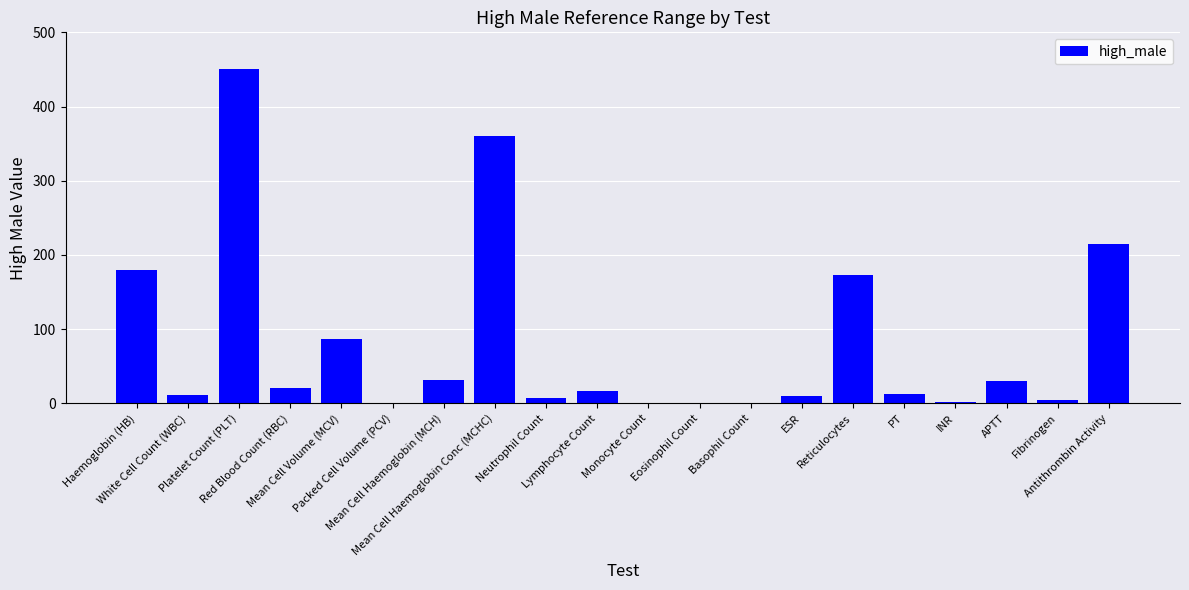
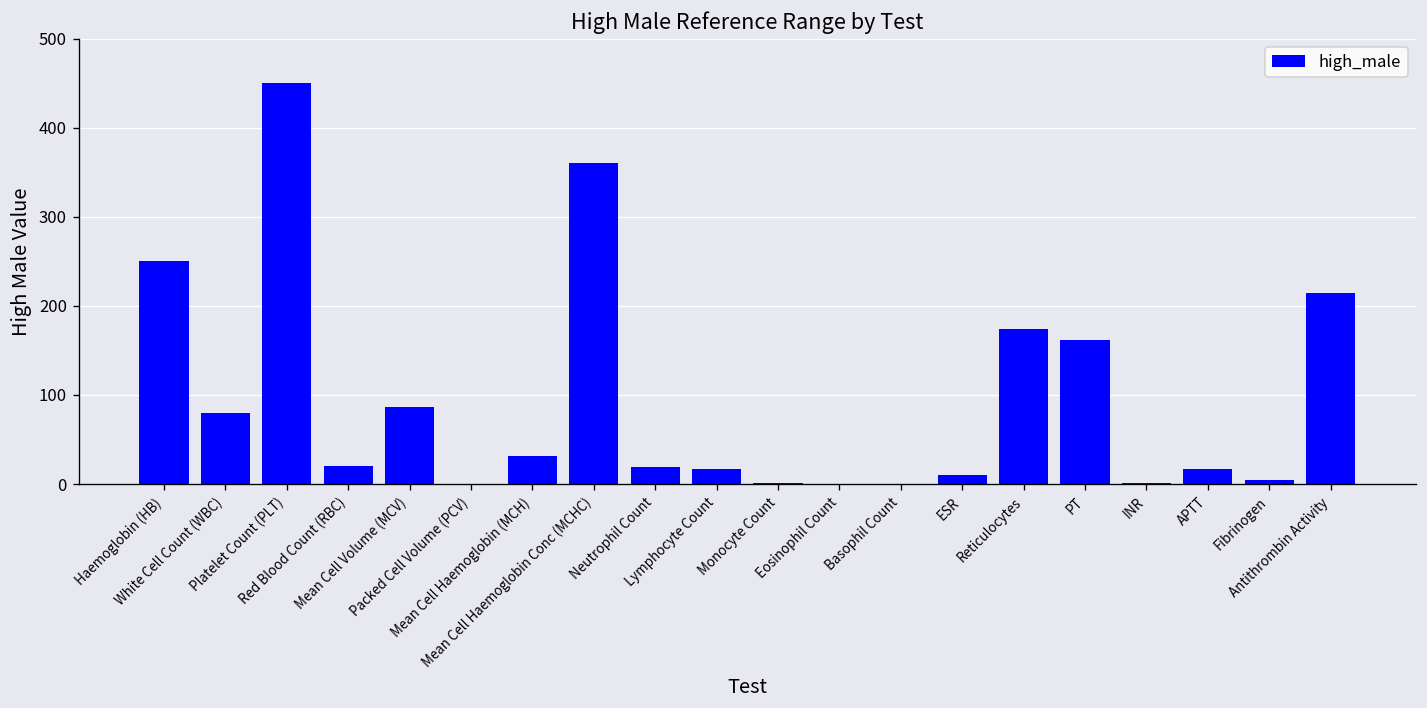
  {
-   "Haemoglobin (HB)": 180,
-   "White Cell Count (WBC)": 10,
+   "Haemoglobin (HB)": 250,
+   "White Cell Count (WBC)": 80,
    "Platelet Count (PLT)": 450,
    "Red Blood Count (RBC)": 20,
    "Mean Cell Volume (MCV)": 90,
    "Mean Cell Haemoglobin (MCH)": 30,
    "Mean Cell Haemoglobin Conc (MCHC)": 360,
-   "Neutrophil Count": 10,
+   "Neutrophil Count": 20,
    "Lymphocyte Count": 20,
    "ESR": 10,
    "Reticulocytes": 170,
-   "PT": 10,
-   "APTT": 30,
+   "PT": 160,
+   "APTT": 20,
    "Fibrinogen": 0,
    "Antithrombin Activity": 210
  }
